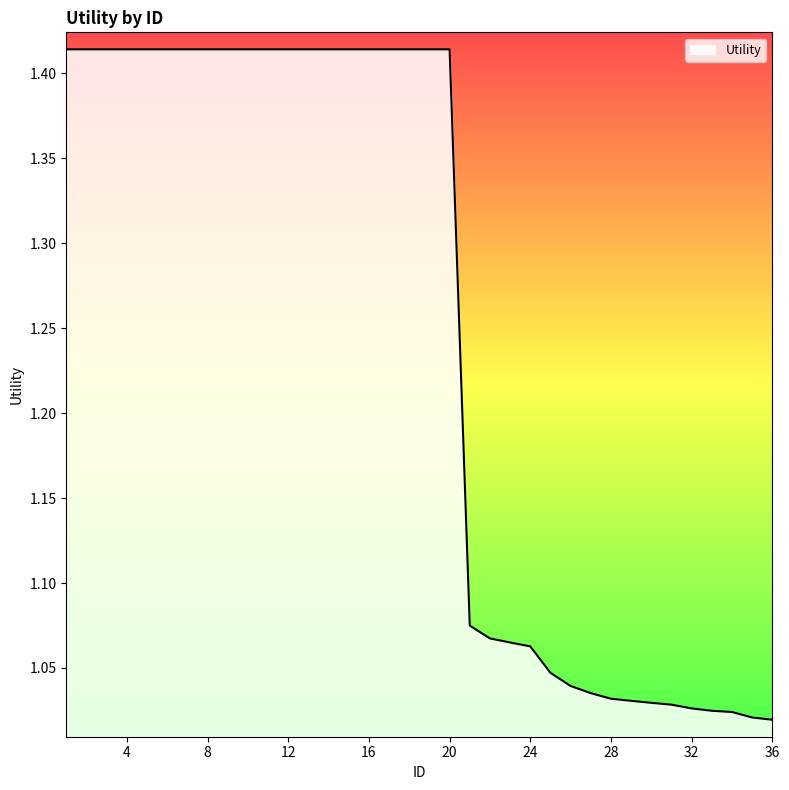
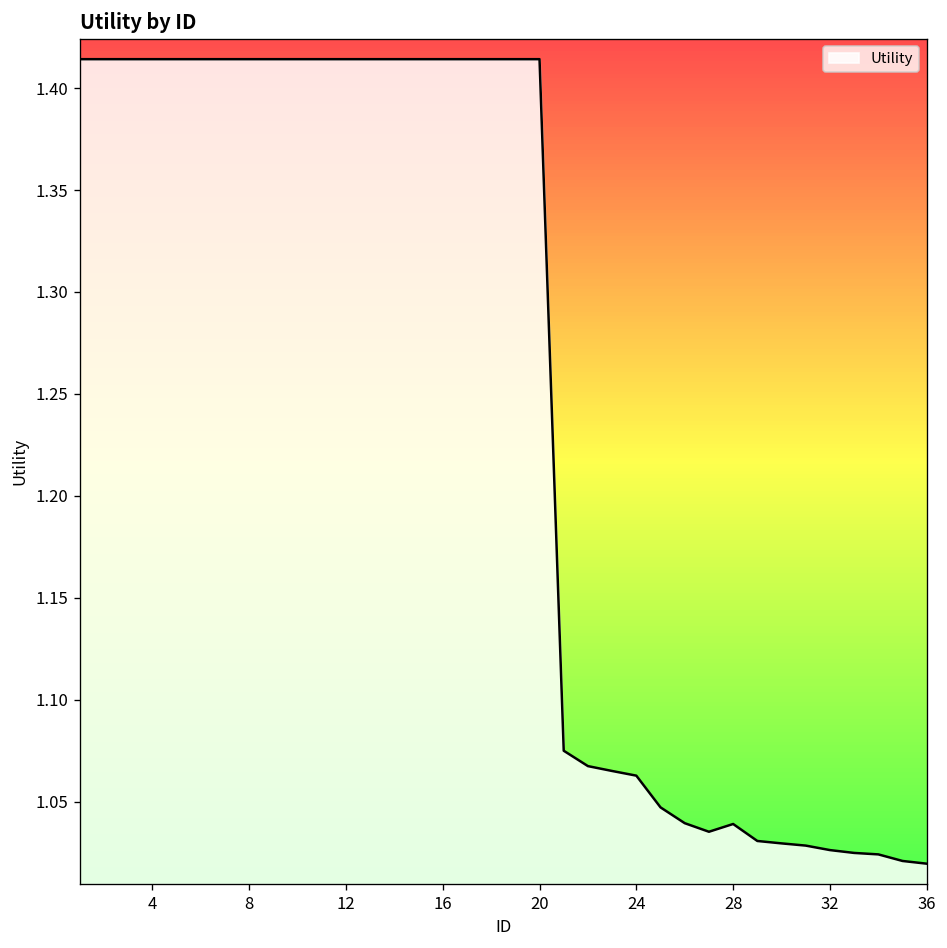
  {
    "4": 1.414,
    "8": 1.414,
    "12": 1.414,
    "16": 1.414,
    "20": 1.414,
    "24": 1.063,
-   "28": 1.032,
+   "28": 1.039,
    "32": 1.026,
    "36": 1.020
  }
